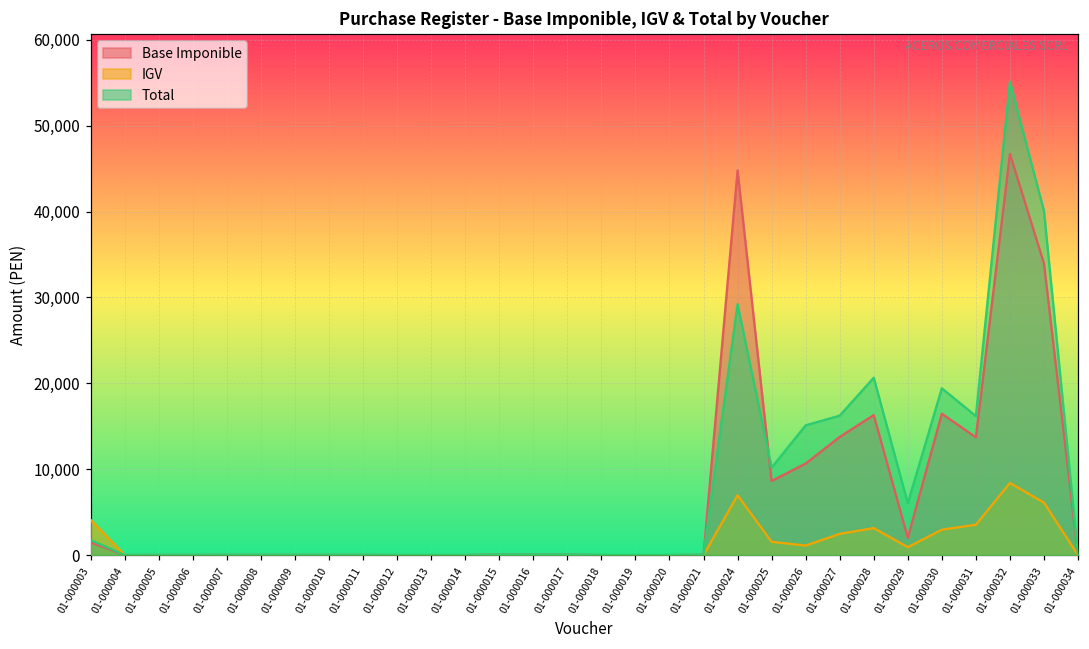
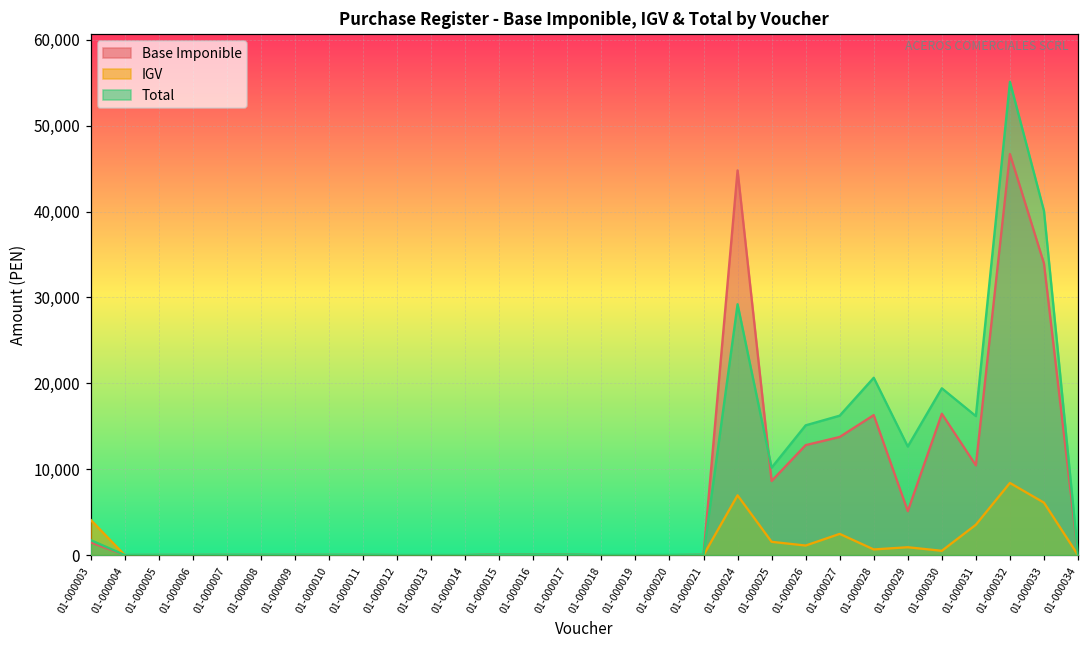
  {
    "Base Imponible": {
      "01-000024": "45,000",
      "01-000025": "9,000",
-     "01-000026": "11,000",
+     "01-000026": "13,000",
      "01-000027": "14,000",
      "01-000028": "16,000",
-     "01-000029": "2,000",
+     "01-000029": "5,000",
      "01-000030": "16,000",
-     "01-000031": "14,000",
+     "01-000031": "10,000",
      "01-000032": "47,000",
      "01-000033": "34,000"
    },
    "IGV": {
      "01-000003": "4,000",
      "01-000024": "7,000",
      "01-000025": "2,000",
      "01-000026": "1,000",
      "01-000027": "2,000",
-     "01-000028": "3,000",
+     "01-000028": "1,000",
      "01-000029": "1,000",
-     "01-000030": "3,000",
+     "01-000030": "1,000",
      "01-000031": "4,000",
      "01-000032": "8,000",
      "01-000033": "6,000"
    },
    "Total": {
      "01-000024": "29,000",
      "01-000025": "10,000",
      "01-000026": "15,000",
      "01-000027": "16,000",
      "01-000028": "21,000",
-     "01-000029": "6,000",
+     "01-000029": "13,000",
      "01-000030": "19,000",
      "01-000031": "16,000",
      "01-000032": "55,000",
      "01-000033": "40,000"
    }
  }
